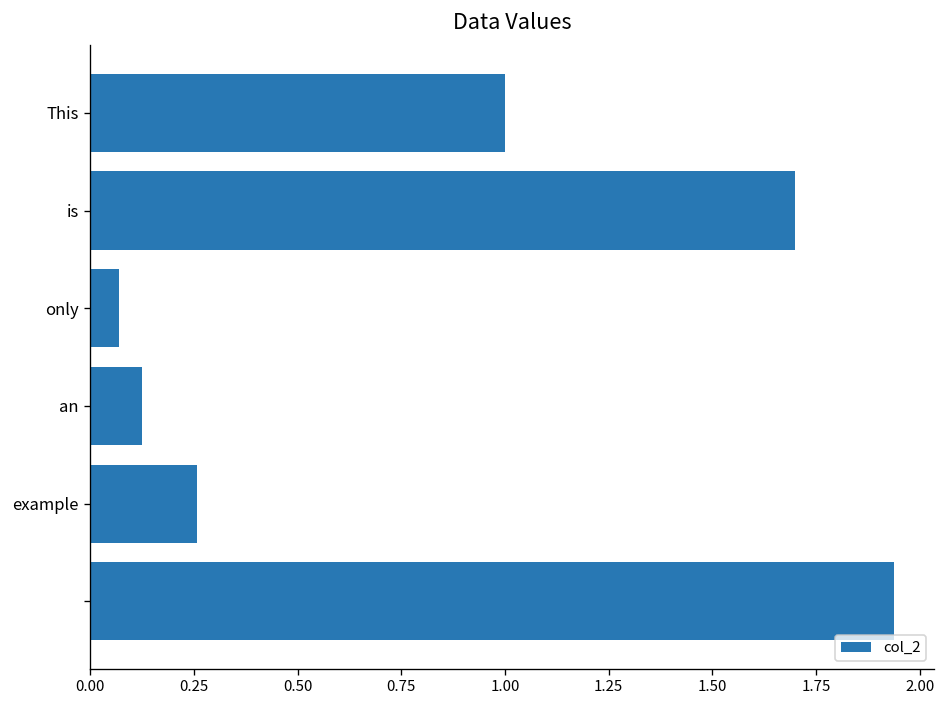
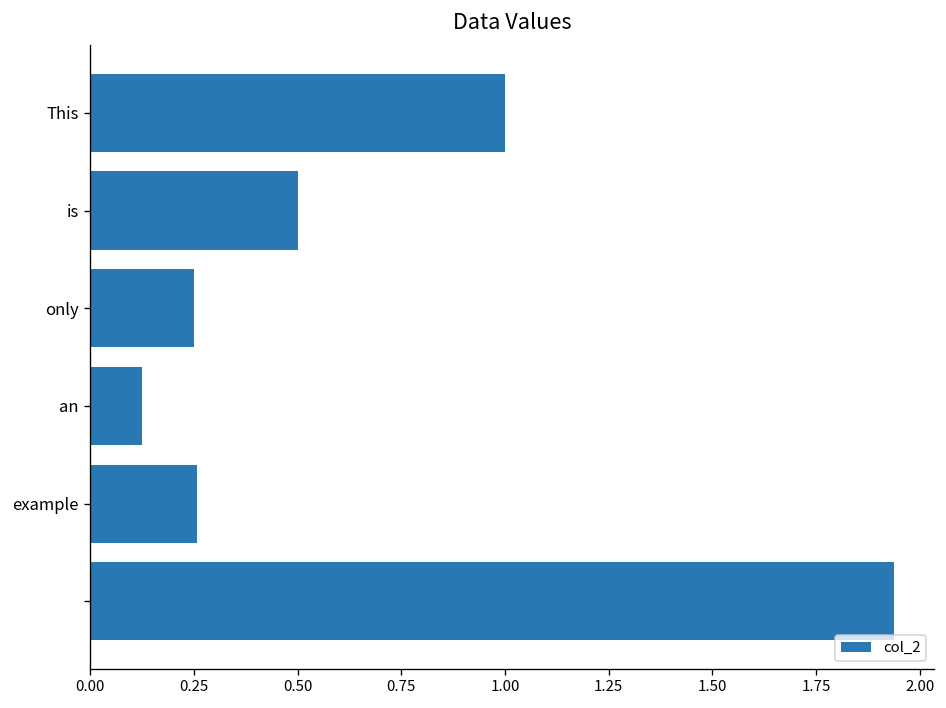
  {
    "This": 1.00,
-   "is": 1.7,
-   "only": 0.07,
+   "is": 0.5,
+   "only": 0.25,
    "an": 0.13,
    "example": 0.26
  }
